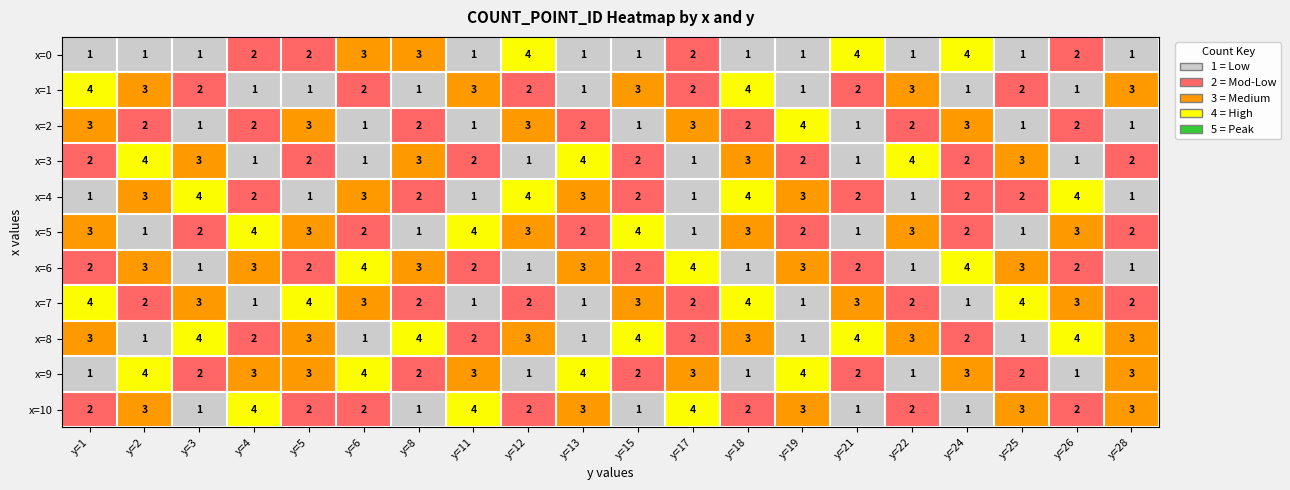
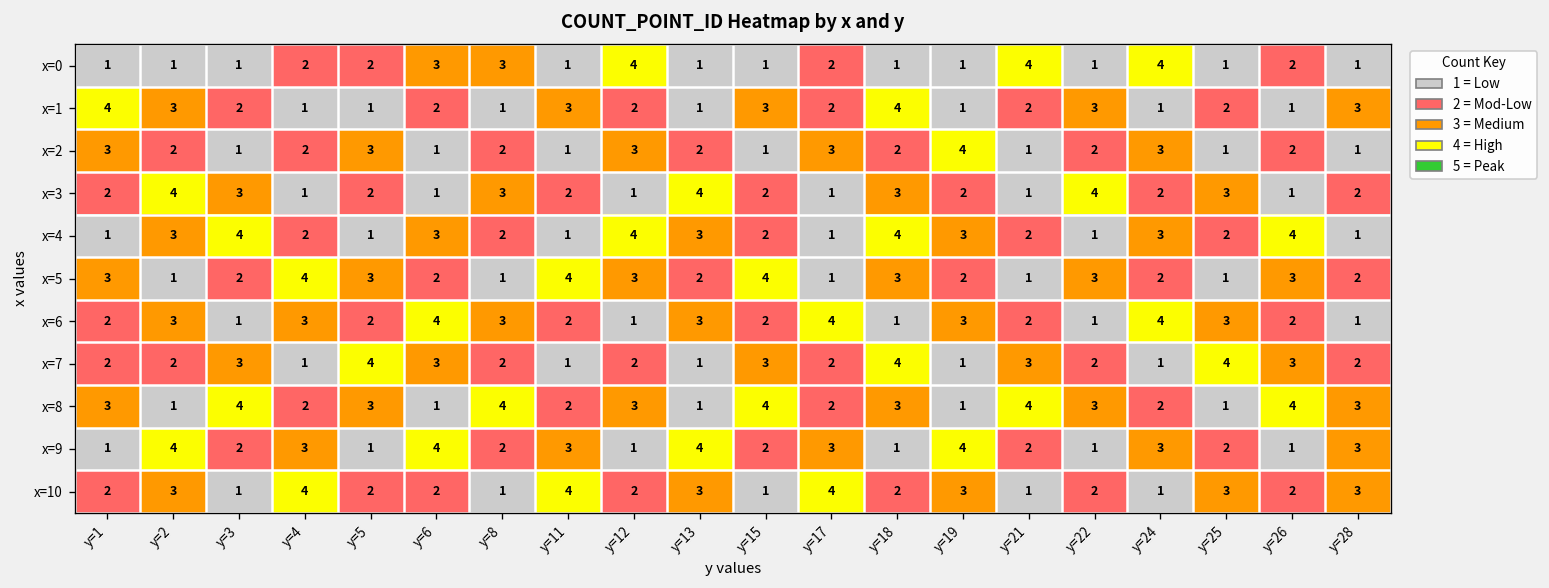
  {
    "x=4": {
      "y=1": 1,
      "y=2": 3,
      "y=3": 4,
      "y=4": 2,
      "y=5": 1,
      "y=6": 3,
      "y=8": 2,
      "y=11": 1,
      "y=12": 4,
      "y=13": 3,
      "y=15": 2,
      "y=17": 1,
      "y=18": 4,
      "y=19": 3,
      "y=21": 2,
      "y=22": 1,
-     "y=24": 2,
+     "y=24": 3,
      "y=25": 2,
      "y=26": 4,
      "y=28": 1
    },
    "x=7": {
-     "y=1": 4,
+     "y=1": 2,
      "y=2": 2,
      "y=3": 3,
      "y=4": 1,
      "y=5": 4,
      "y=6": 3,
      "y=8": 2,
      "y=11": 1,
      "y=12": 2,
      "y=13": 1,
      "y=15": 3,
      "y=17": 2,
      "y=18": 4,
      "y=19": 1,
      "y=21": 3,
      "y=22": 2,
      "y=24": 1,
      "y=25": 4,
      "y=26": 3,
      "y=28": 2
    },
    "x=9": {
      "y=1": 1,
      "y=2": 4,
      "y=3": 2,
      "y=4": 3,
-     "y=5": 3,
+     "y=5": 1,
      "y=6": 4,
      "y=8": 2,
      "y=11": 3,
      "y=12": 1,
      "y=13": 4,
      "y=15": 2,
      "y=17": 3,
      "y=18": 1,
      "y=19": 4,
      "y=21": 2,
      "y=22": 1,
      "y=24": 3,
      "y=25": 2,
      "y=26": 1,
      "y=28": 3
    }
  }
